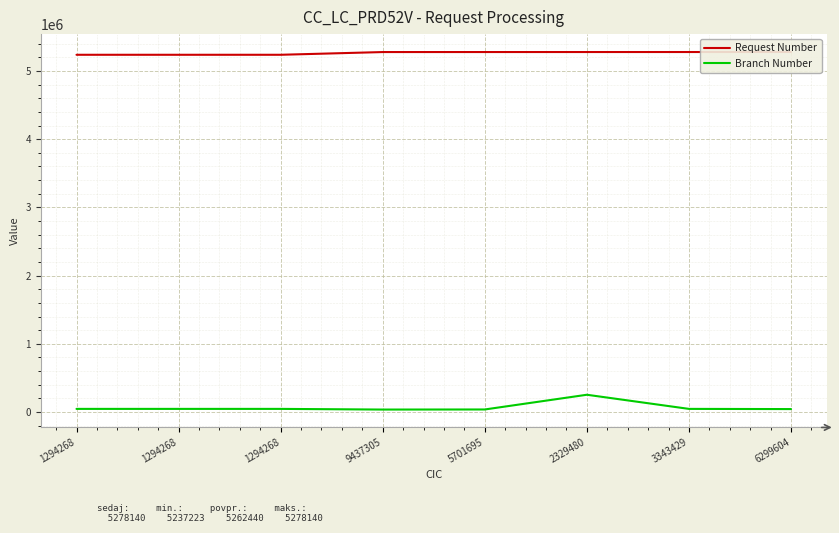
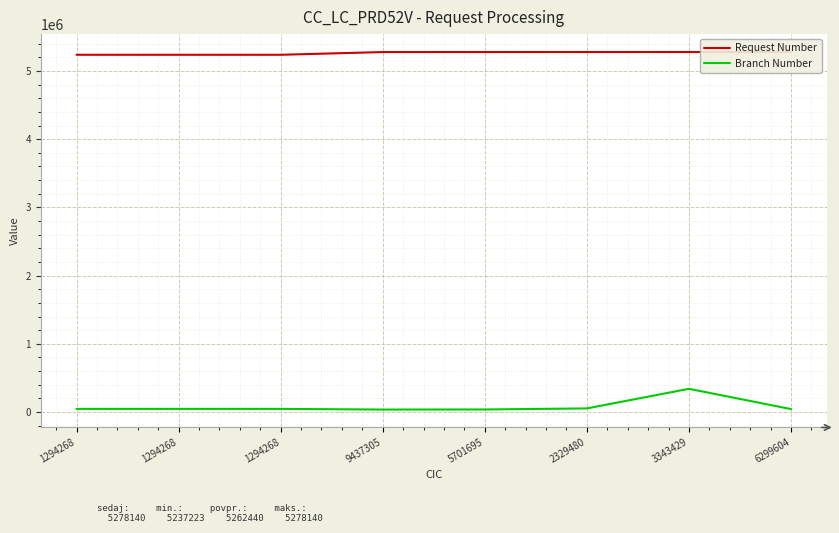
  {
    "Request Number": {
      "9437305": 5300000,
      "5701695": 5300000,
      "2329480": 5300000,
      "3343429": 5300000
    },
    "Branch Number": {
      "9437305": 0,
      "5701695": 0,
-     "2329480": 300000,
-     "3343429": 0,
+     "2329480": 100000,
+     "3343429": 300000,
      "6299604": 0
    }
  }
